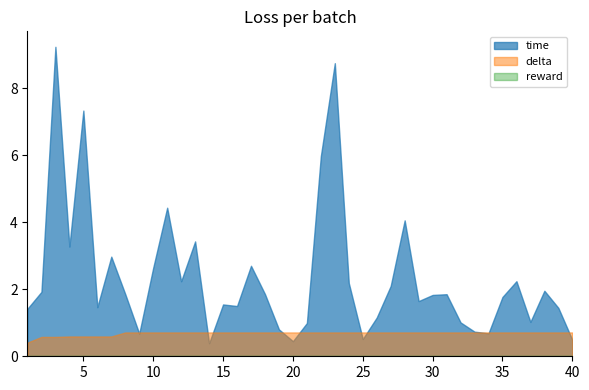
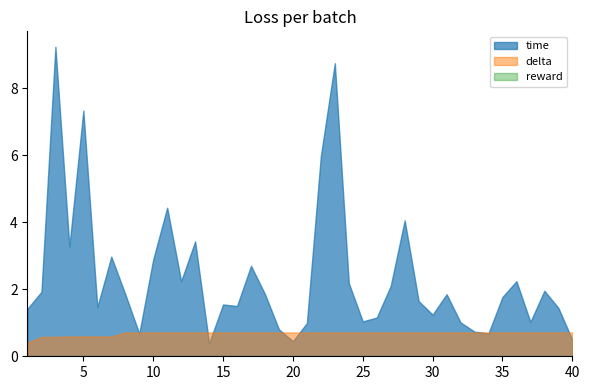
  {
    "time": {
      "5": 7.3,
-     "10": 2.6,
+     "10": 2.9,
      "15": 1.5,
      "20": 0.5,
-     "25": 0.5,
-     "30": 1.8,
+     "25": 1.0,
+     "30": 1.2,
      "35": 1.8,
      "40": 0.5
    },
    "delta": {
      "5": 0.6,
      "10": 0.7,
      "15": 0.7,
      "20": 0.7,
      "25": 0.7,
      "30": 0.7,
      "35": 0.7,
      "40": 0.7
    },
    "reward": {
      "5": 0.0,
      "10": 0.0,
      "15": 0.0,
      "20": 0.0,
      "25": 0.0,
      "30": 0.0,
      "35": 0.0,
      "40": 0.0
    }
  }
